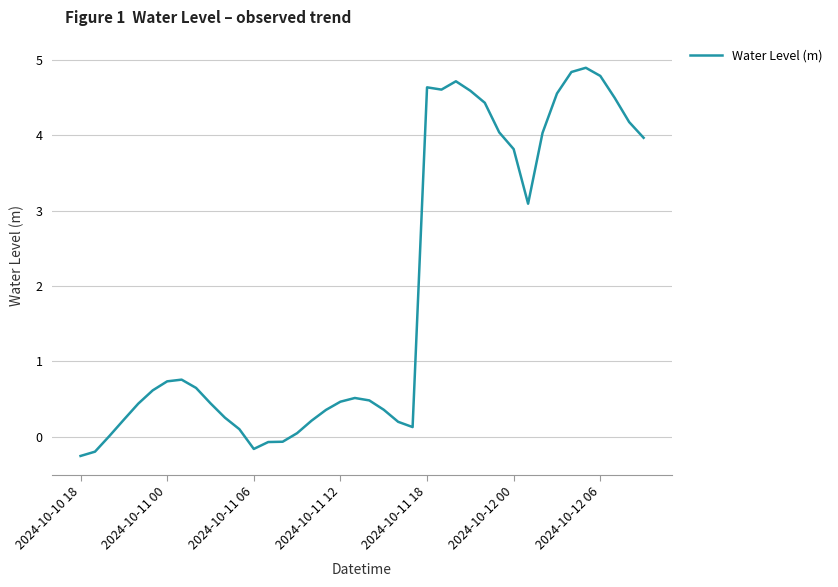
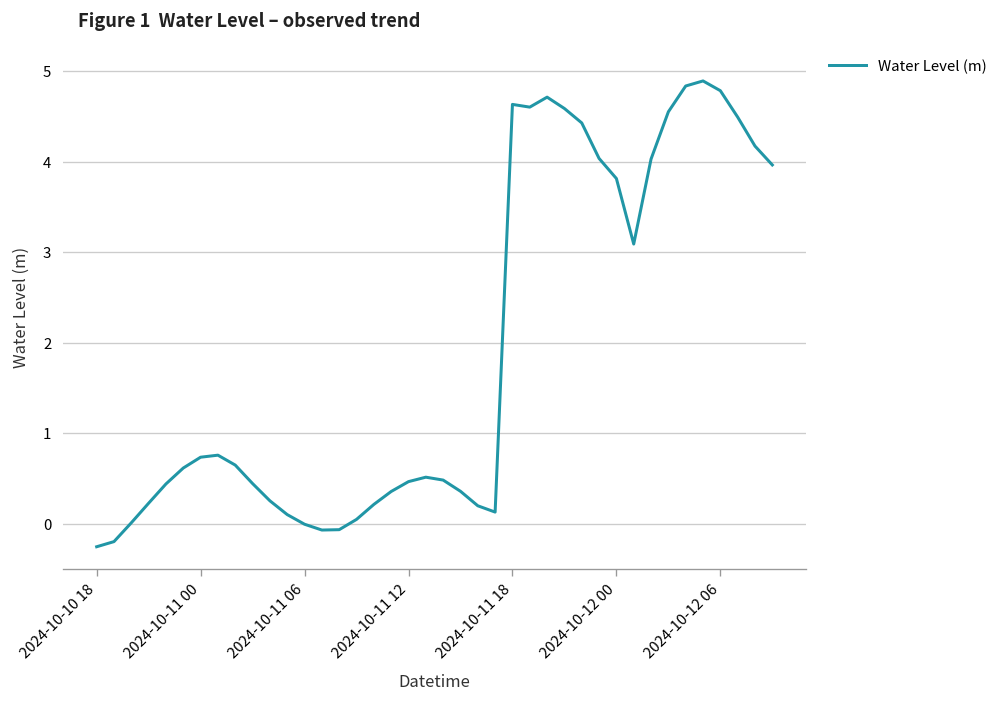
  {
    "2024-10-10 18": -0.3,
    "2024-10-11 00": 0.7,
-   "2024-10-11 06": -0.2,
+   "2024-10-11 06": 0.0,
    "2024-10-11 12": 0.5,
    "2024-10-11 18": 4.6,
    "2024-10-12 00": 3.8,
    "2024-10-12 06": 4.8
  }
